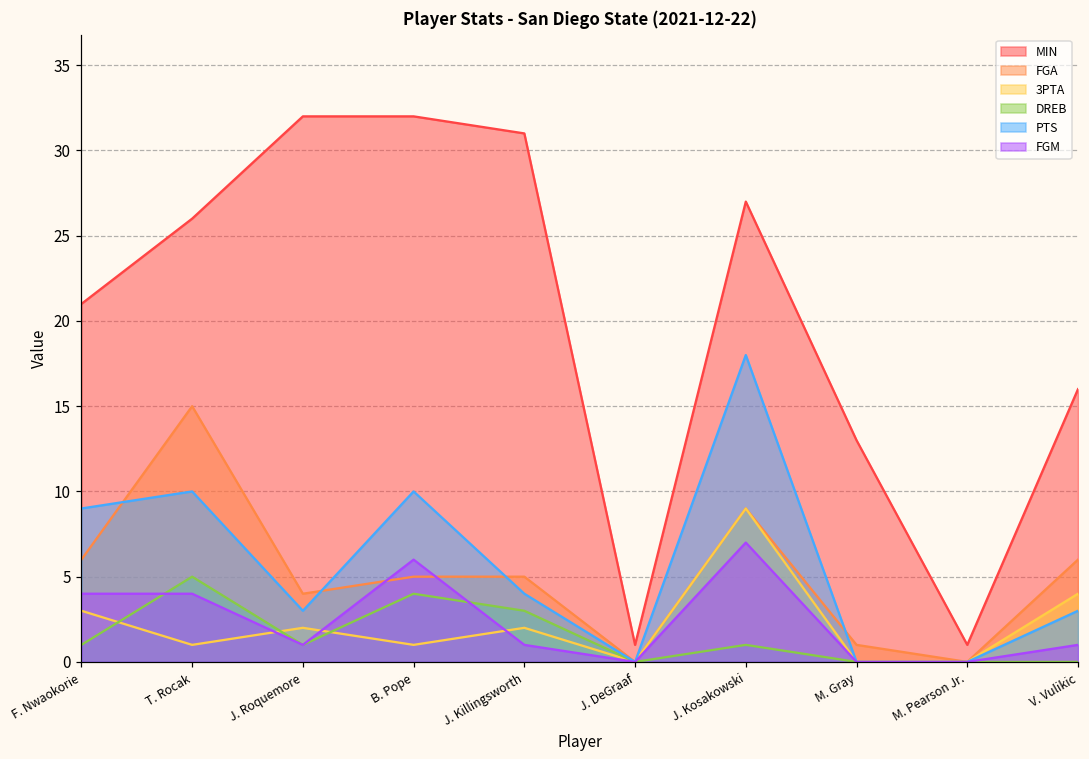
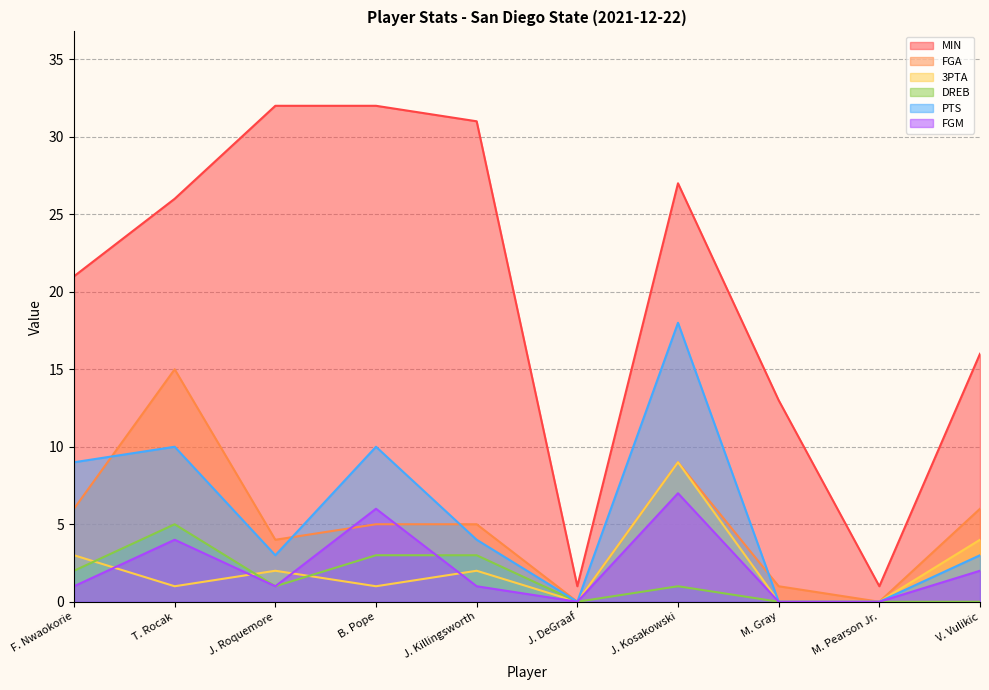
  {
    "DREB": {
-     "F. Nwaokorie": 1,
+     "F. Nwaokorie": 2,
      "T. Rocak": 5,
-     "B. Pope": 4,
+     "B. Pope": 3,
      "J. Killingsworth": 3,
      "J. Kosakowski": 1,
      "V. Vulikic": 0
    },
    "PTS": {
      "F. Nwaokorie": 9,
      "T. Rocak": 10,
      "J. Roquemore": 3,
      "B. Pope": 10,
      "J. Killingsworth": 4,
      "J. Kosakowski": 18,
      "V. Vulikic": 3
    },
    "FGM": {
-     "F. Nwaokorie": 4,
+     "F. Nwaokorie": 1,
      "T. Rocak": 4,
      "B. Pope": 6,
      "J. Killingsworth": 1,
      "J. Kosakowski": 7,
-     "V. Vulikic": 1
+     "V. Vulikic": 2
    }
  }
